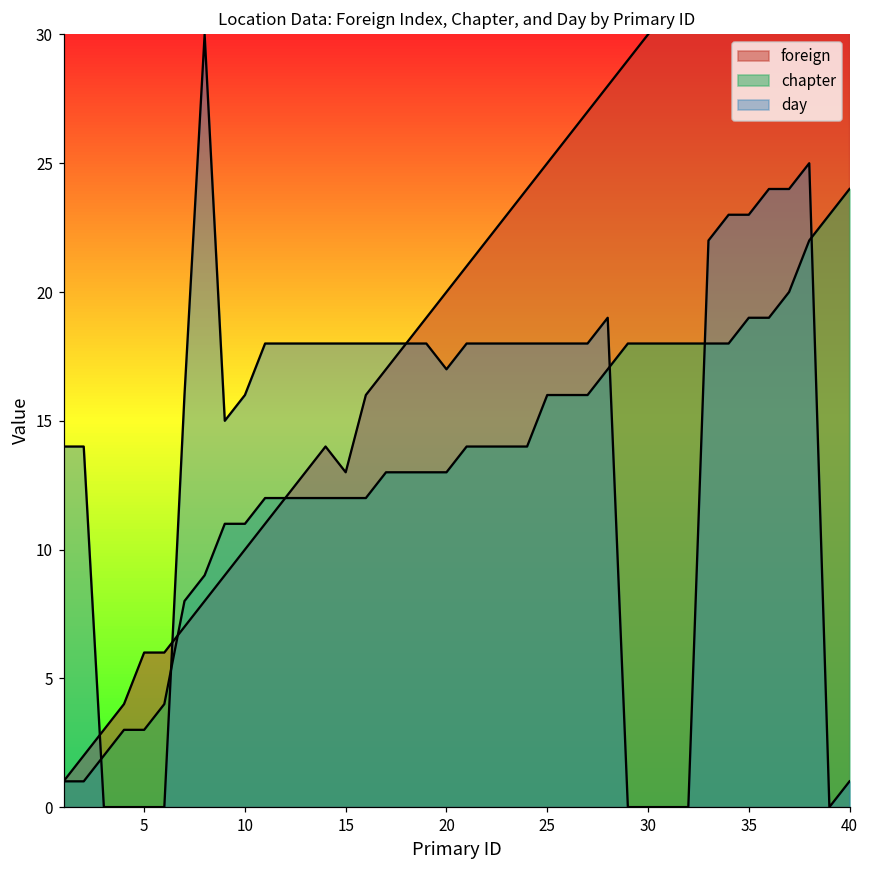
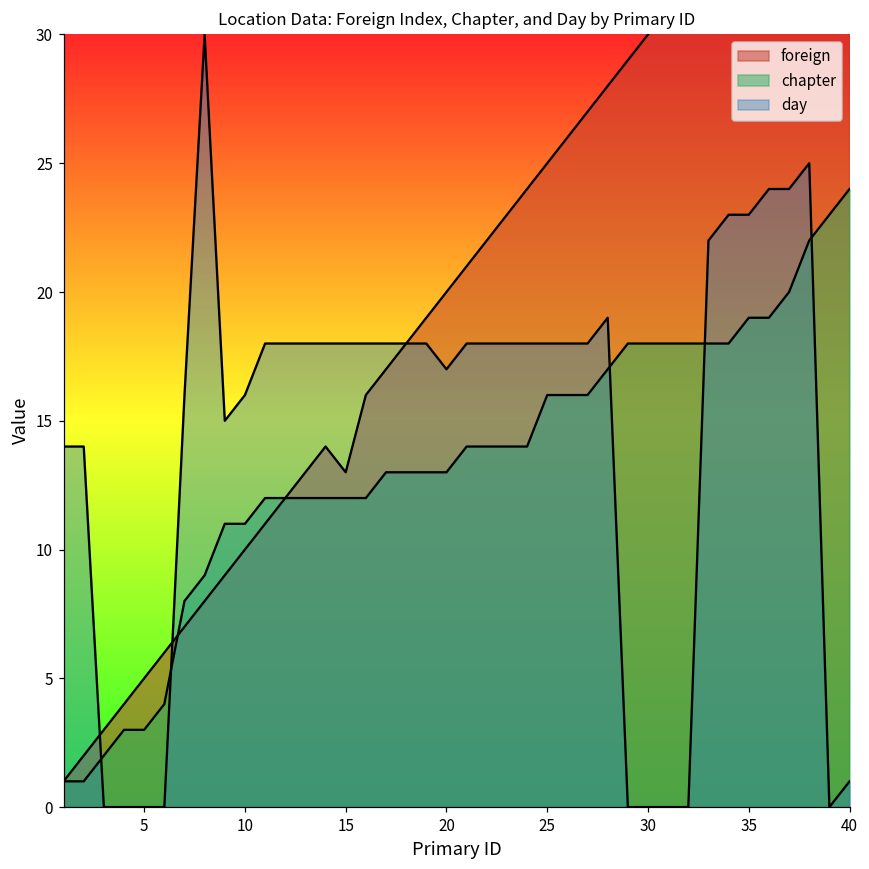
  {
    "foreign": {
-     "5": 6,
+     "5": 5,
      "10": 10,
      "15": 13,
      "20": 20,
      "25": 25,
      "30": 30
    },
    "chapter": {
      "5": 3,
      "10": 11,
      "15": 12,
      "20": 13,
      "25": 16,
      "30": 18,
      "35": 19,
      "40": 24
    },
    "day": {
      "5": 0,
      "10": 16,
      "15": 18,
      "20": 17,
      "25": 18,
      "30": 0,
      "35": 23,
      "40": 1
    }
  }
